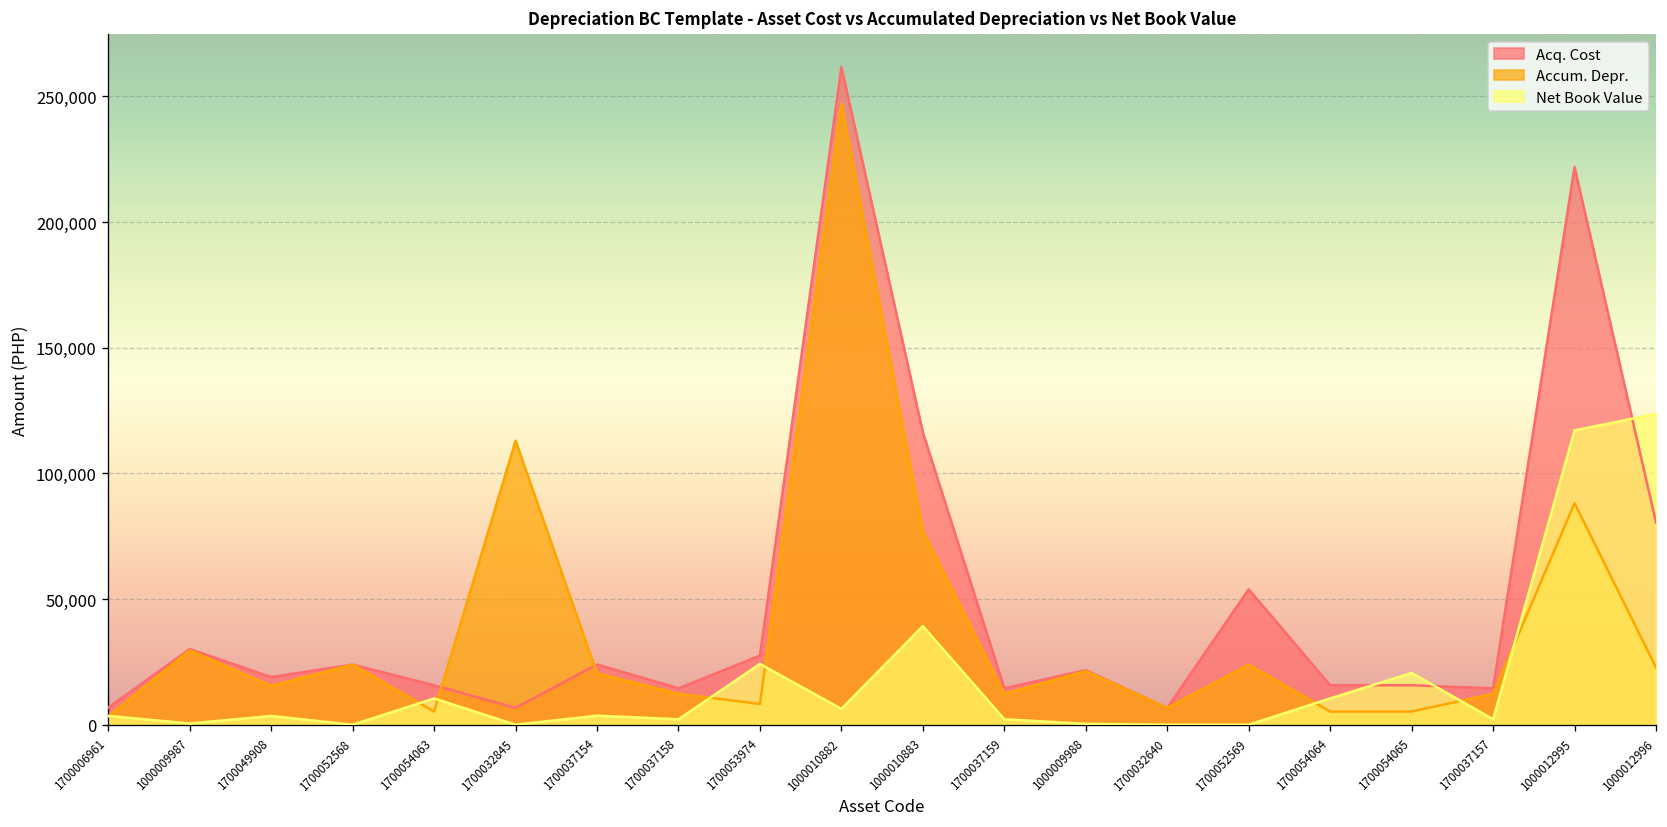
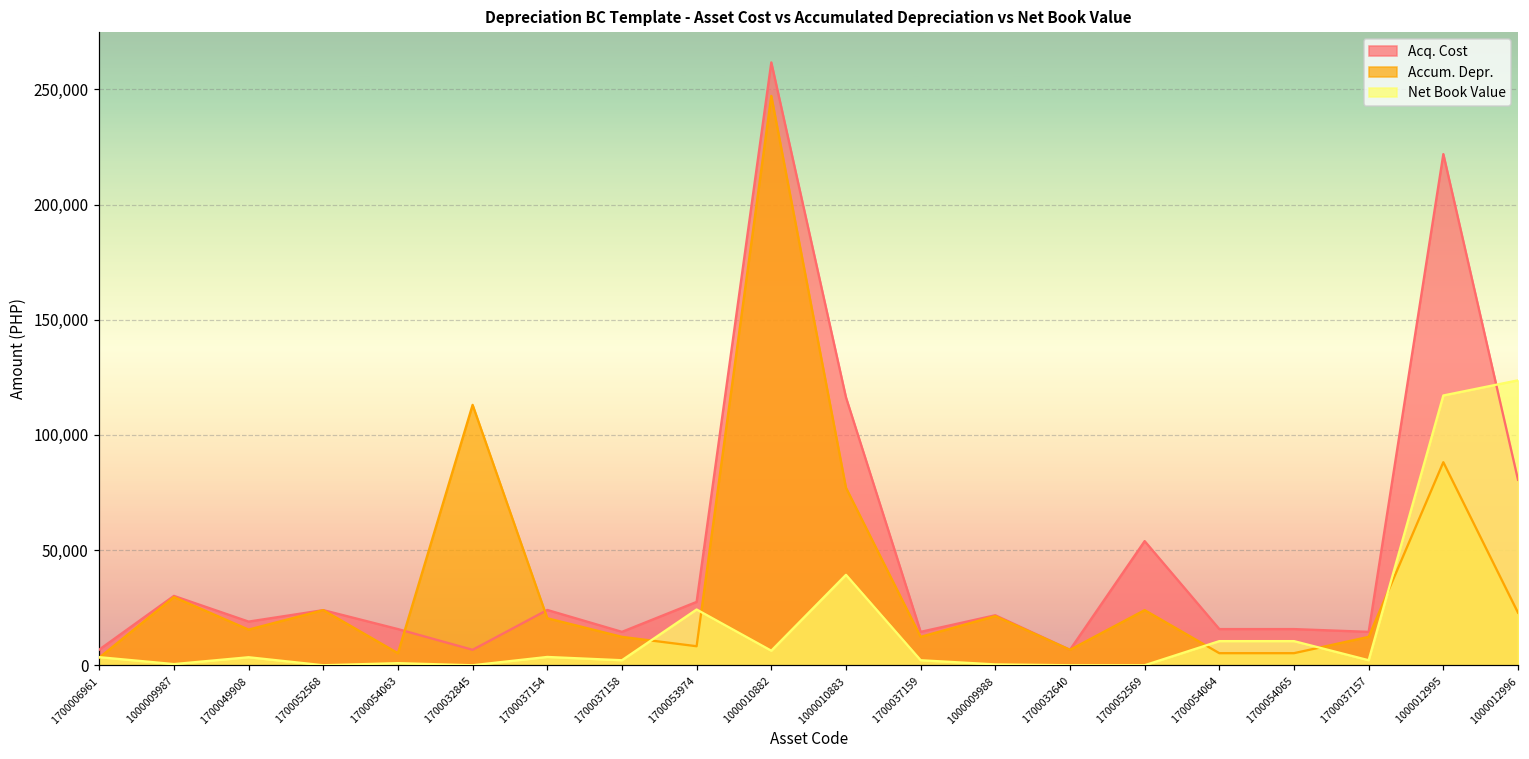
  {
    "Acq. Cost": {
      "1700006961": "7,000",
      "1700049908": "19,000",
      "1700054063": "16,000",
      "1700032845": "7,000",
      "1700037154": "24,000",
      "1700037158": "15,000",
      "1700053974": "28,000",
      "1000010882": "262,000",
      "1000010883": "116,000",
      "1700037159": "15,000",
      "1700052569": "54,000",
      "1700054064": "16,000",
      "1700054065": "16,000",
      "1700037157": "15,000",
      "1000012995": "222,000",
      "1000012996": "81,000"
    },
    "Accum. Depr.": {
      "1700049908": "15,000",
      "1700054063": "5,000",
      "1700032845": "113,000",
      "1700037154": "20,000",
      "1700037158": "12,000",
      "1700053974": "8,000",
      "1000010882": "247,000",
      "1000010883": "77,000",
      "1700037159": "12,000",
      "1700052569": "24,000",
      "1700054064": "5,000",
      "1700054065": "5,000",
      "1700037157": "12,000",
      "1000012995": "88,000",
      "1000012996": "23,000"
    },
    "Net Book Value": {
      "1000009987": "1,000",
      "1700049908": "3,000",
      "1700052568": "0",
-     "1700054063": "10,000",
+     "1700054063": "1,000",
      "1700032845": "0",
      "1700037154": "4,000",
      "1700037158": "2,000",
      "1700053974": "24,000",
      "1000010882": "6,000",
      "1000010883": "39,000",
      "1700037159": "2,000",
      "1000009988": "0",
      "1700032640": "0",
      "1700052569": "0",
      "1700054064": "10,000",
-     "1700054065": "21,000",
+     "1700054065": "10,000",
      "1700037157": "2,000",
      "1000012995": "117,000",
      "1000012996": "124,000"
    }
  }
